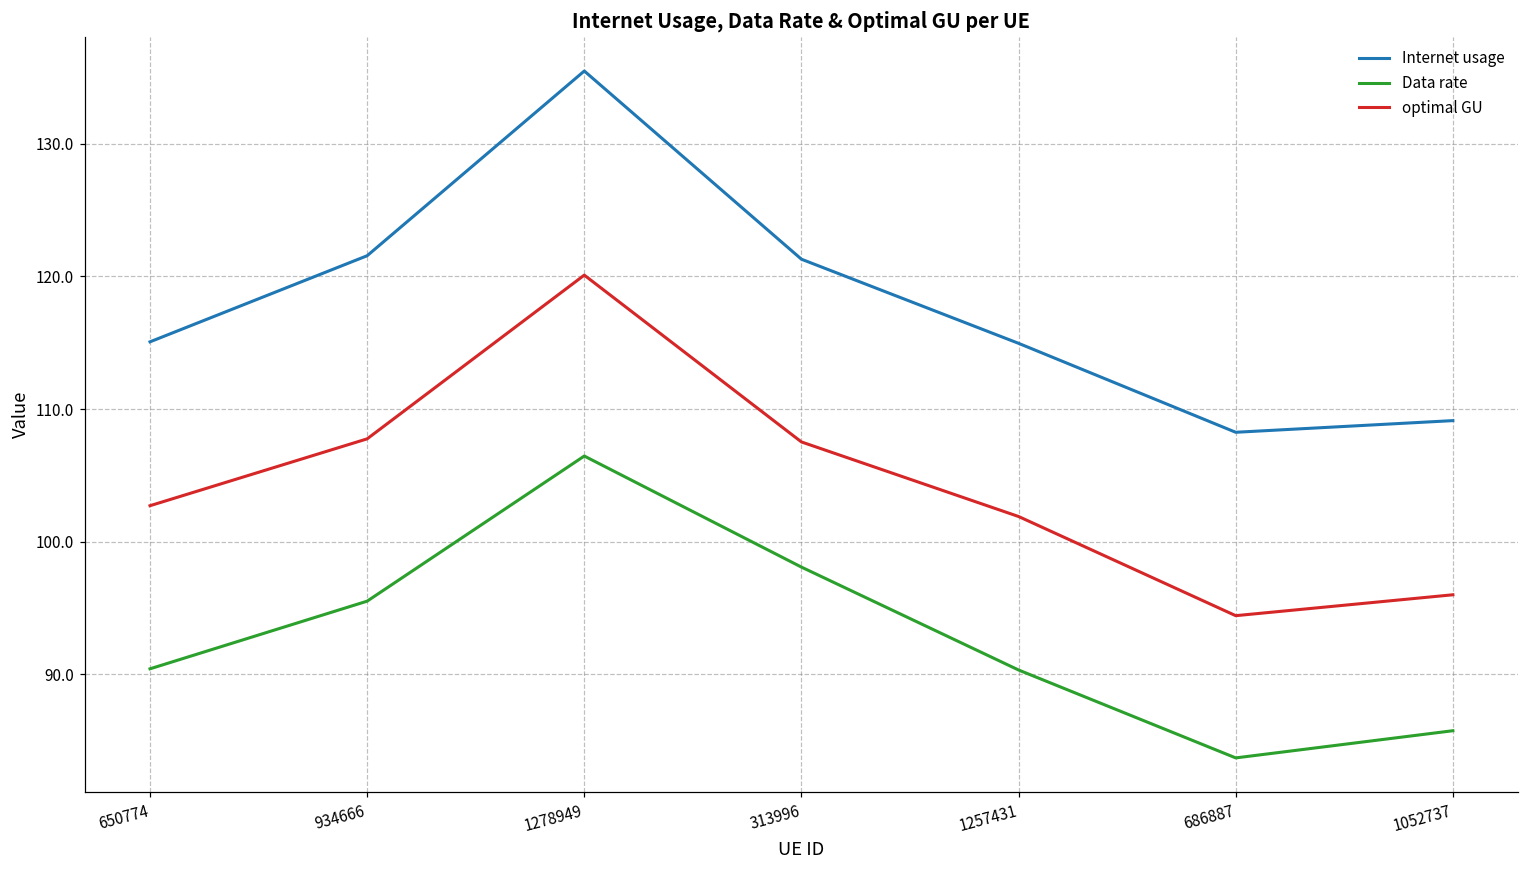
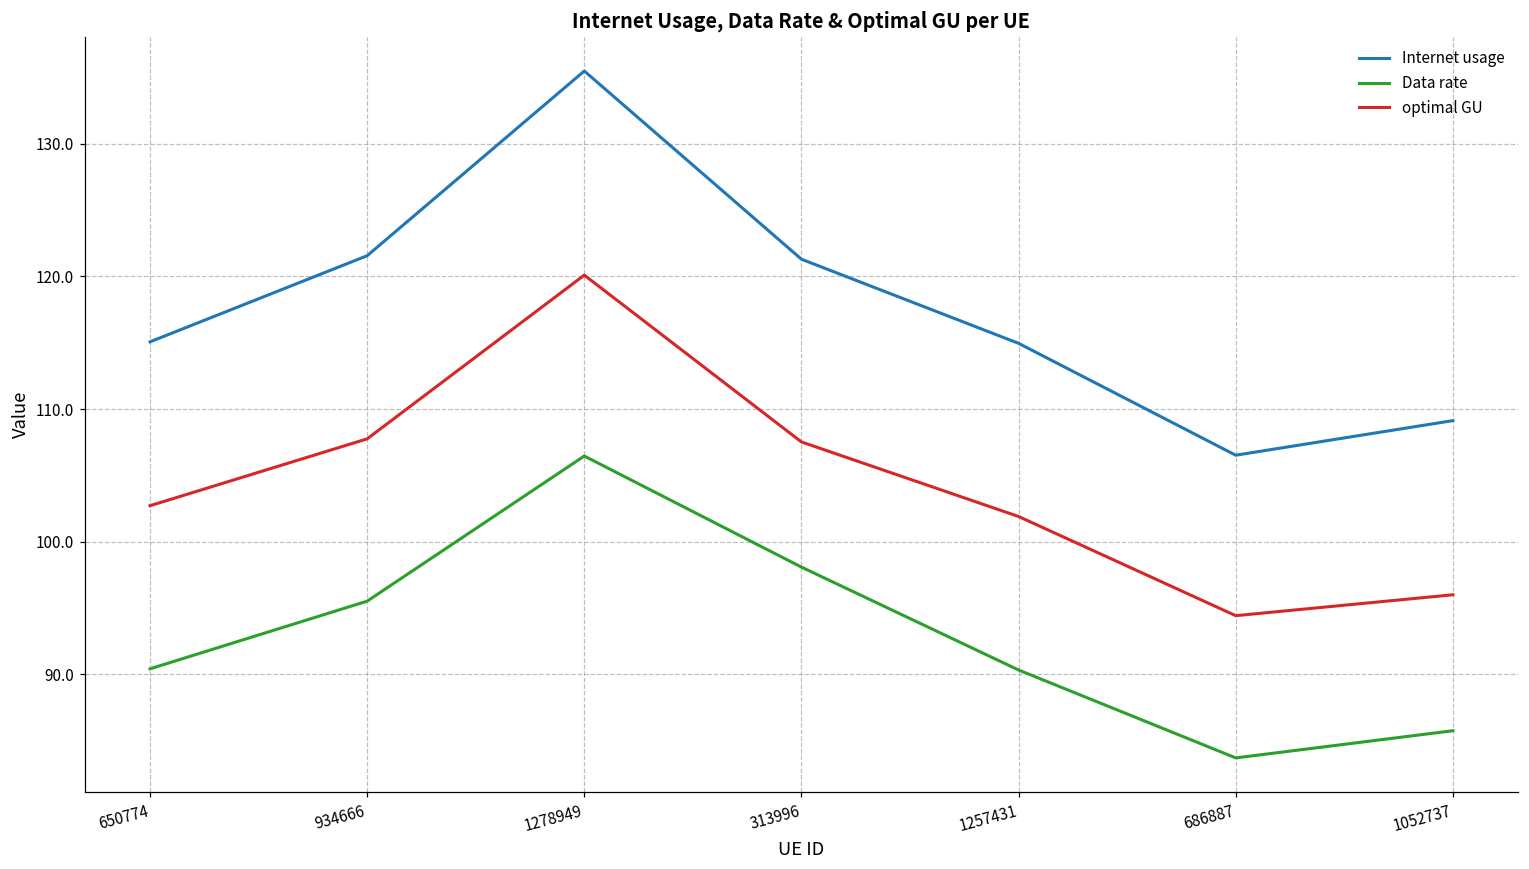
  {
    "Internet usage": {
      "650774": 115.1,
      "934666": 121.6,
      "1278949": 135.5,
      "313996": 121.3,
      "1257431": 115.0,
-     "686887": 108.2,
+     "686887": 106.5,
      "1052737": 109.1
    },
    "Data rate": {
      "650774": 90.4,
      "934666": 95.5,
      "1278949": 106.5,
      "313996": 98.1,
      "1257431": 90.3,
      "686887": 83.7,
      "1052737": 85.7
    },
    "optimal GU": {
      "650774": 102.7,
      "934666": 107.8,
      "1278949": 120.1,
      "313996": 107.5,
      "1257431": 101.9,
      "686887": 94.4,
      "1052737": 96.0
    }
  }
